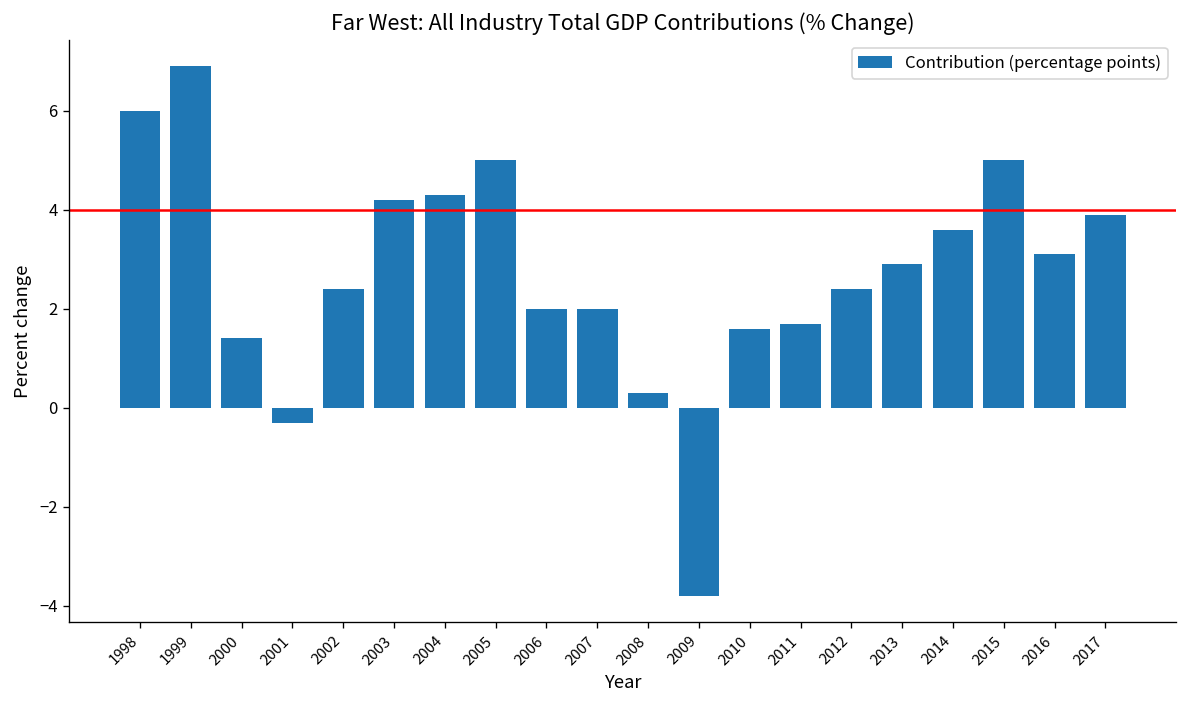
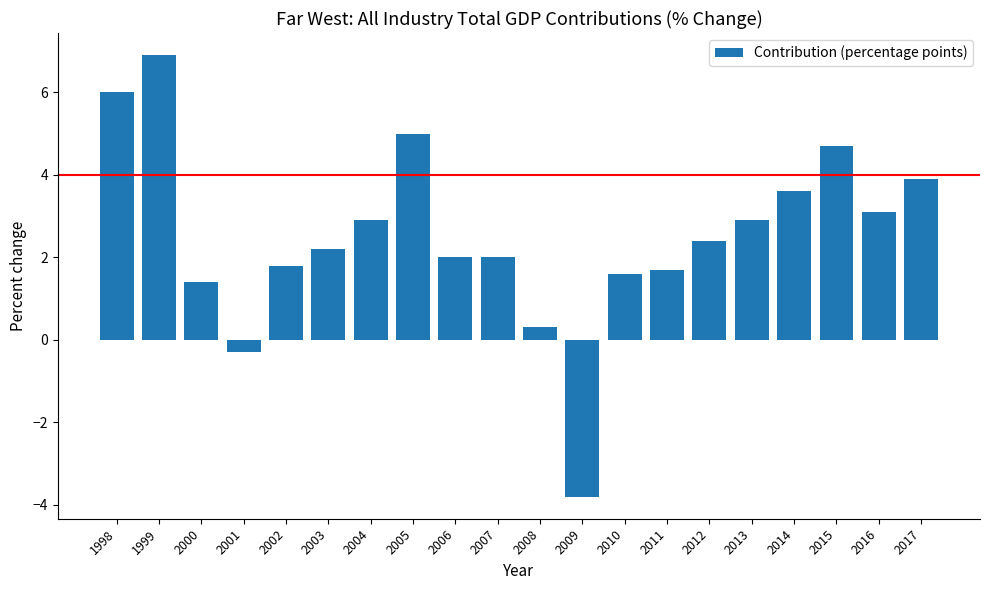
  {
    "1998": 6.0,
    "1999": 6.9,
    "2000": 1.4,
    "2001": -0.3,
-   "2002": 2.4,
-   "2003": 4.2,
-   "2004": 4.3,
+   "2002": 1.8,
+   "2003": 2.2,
+   "2004": 2.9,
    "2005": 5.0,
    "2006": 2.0,
    "2007": 2.0,
    "2008": 0.3,
    "2009": -3.8,
    "2010": 1.6,
    "2011": 1.7,
    "2012": 2.4,
    "2013": 2.9,
    "2014": 3.6,
-   "2015": 5.0,
+   "2015": 4.7,
    "2016": 3.1,
    "2017": 3.9
  }
